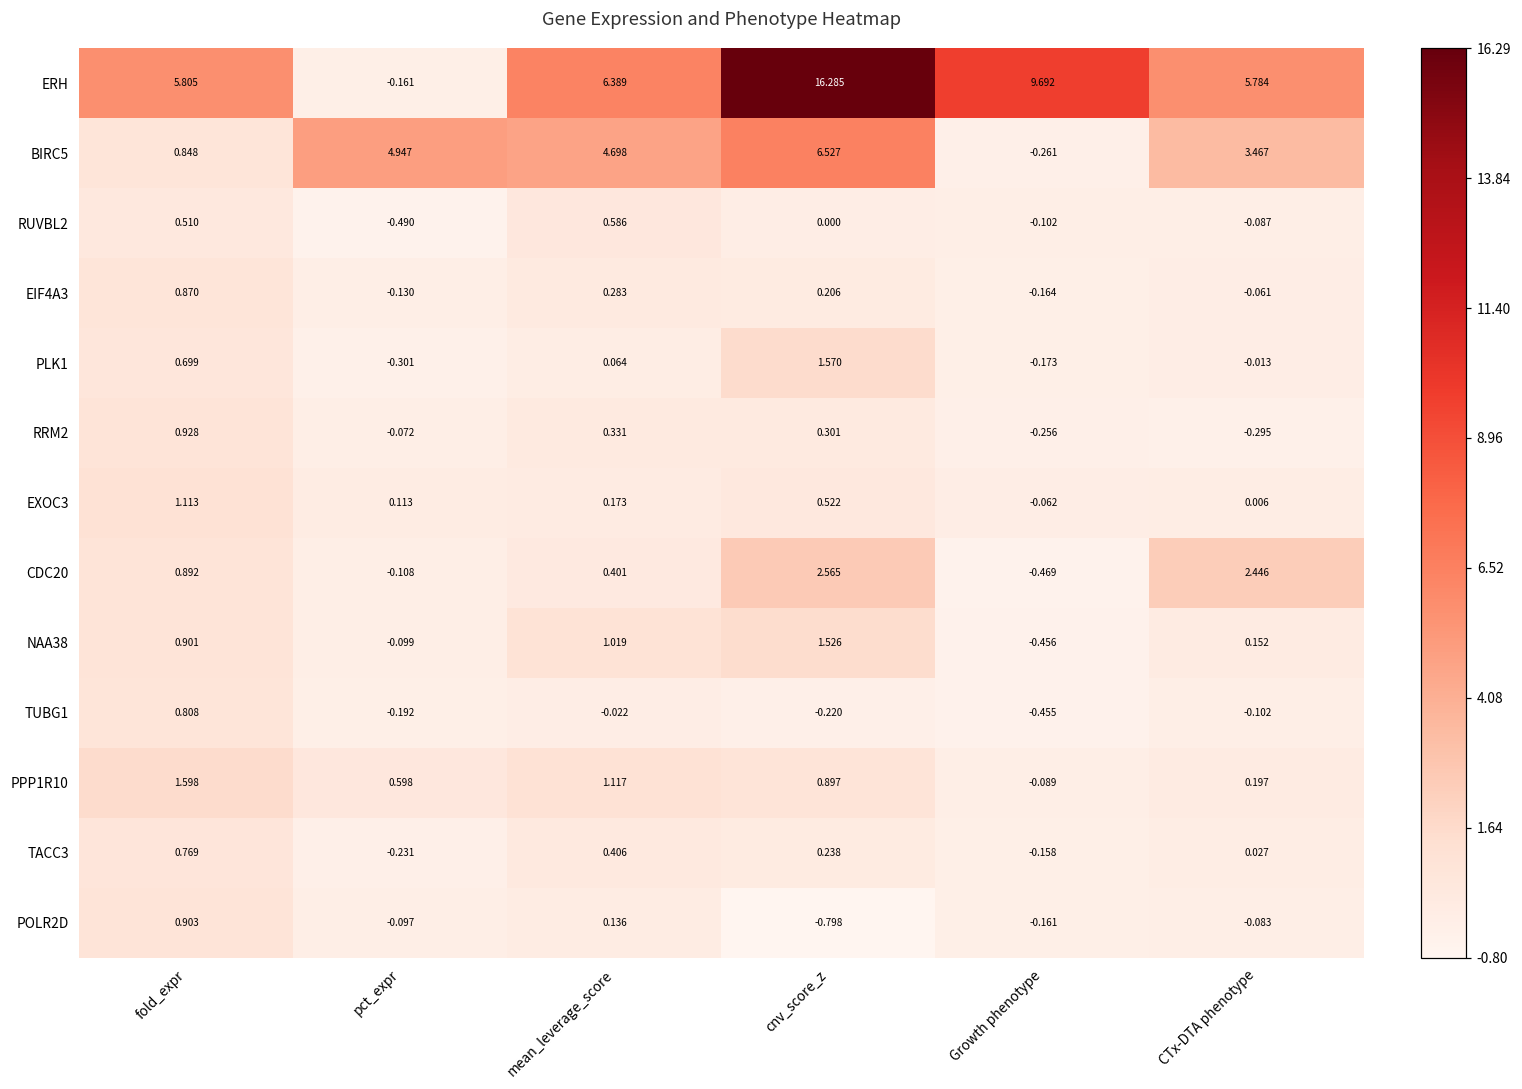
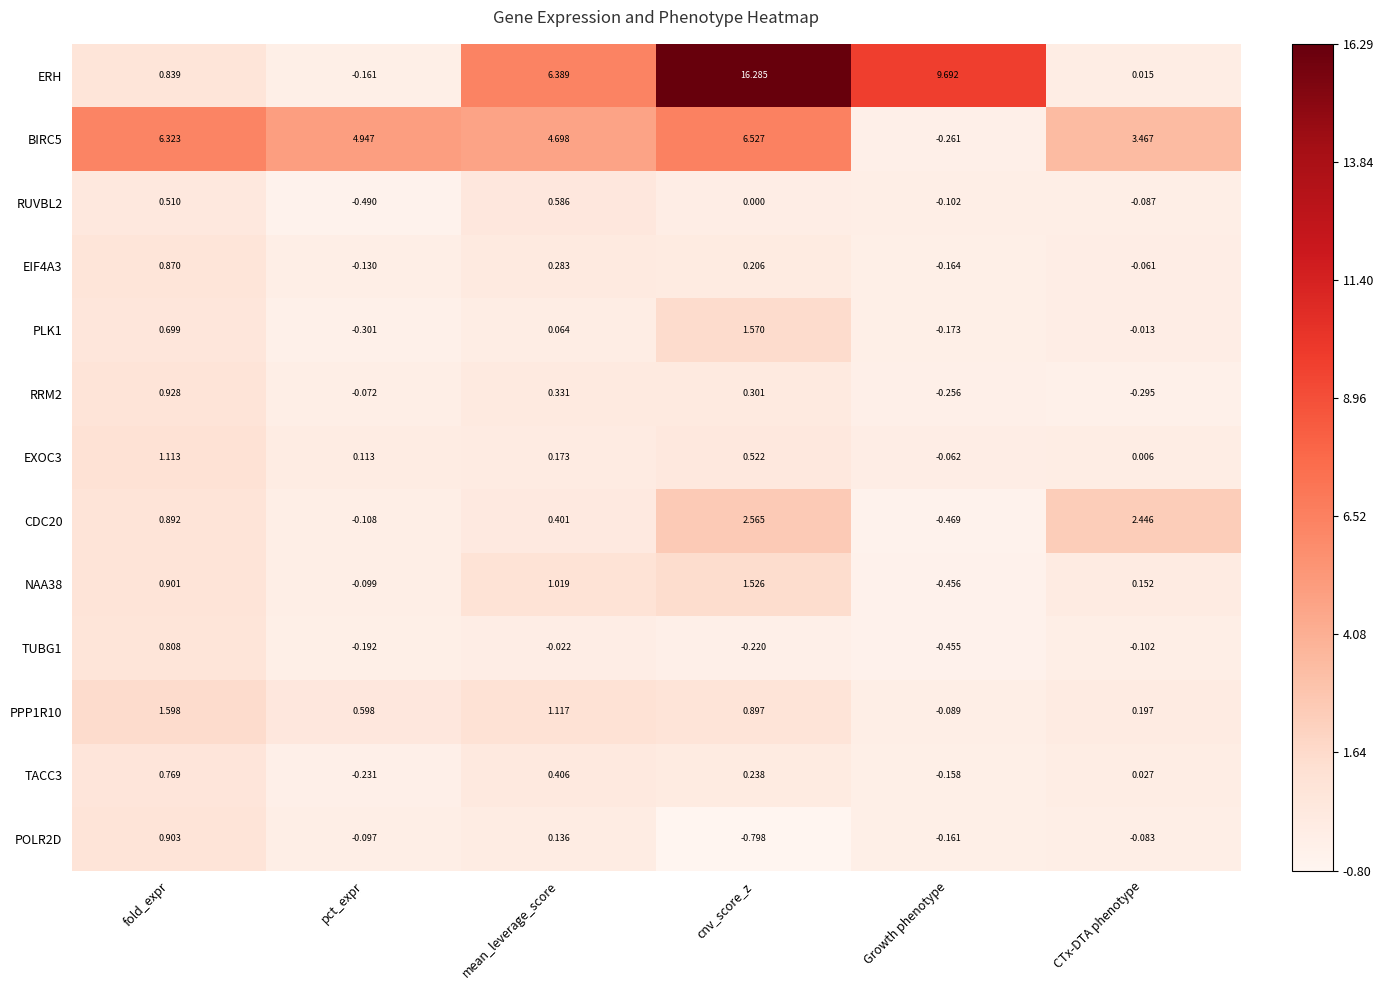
  {
    "ERH": {
-     "fold_expr": 5.805,
+     "fold_expr": 0.839,
      "pct_expr": -0.161,
      "mean_leverage_score": 6.389,
      "cnv_score_z": 16.285,
      "Growth phenotype": 9.692,
-     "CTx-DTA phenotype": 5.784
+     "CTx-DTA phenotype": 0.015
    },
    "BIRC5": {
-     "fold_expr": 0.848,
+     "fold_expr": 6.323,
      "pct_expr": 4.947,
      "mean_leverage_score": 4.698,
      "cnv_score_z": 6.527,
      "Growth phenotype": -0.261,
      "CTx-DTA phenotype": 3.467
    },
    "RUVBL2": {
      "fold_expr": 0.510,
      "pct_expr": -0.490,
      "mean_leverage_score": 0.586,
      "cnv_score_z": 0.000,
      "Growth phenotype": -0.102,
      "CTx-DTA phenotype": -0.087
    },
    "EIF4A3": {
      "fold_expr": 0.870,
      "pct_expr": -0.130,
      "mean_leverage_score": 0.283,
      "cnv_score_z": 0.206,
      "Growth phenotype": -0.164,
      "CTx-DTA phenotype": -0.061
    },
    "PLK1": {
      "fold_expr": 0.699,
      "pct_expr": -0.301,
      "mean_leverage_score": 0.064,
      "cnv_score_z": 1.570,
      "Growth phenotype": -0.173,
      "CTx-DTA phenotype": -0.013
    },
    "RRM2": {
      "fold_expr": 0.928,
      "pct_expr": -0.072,
      "mean_leverage_score": 0.331,
      "cnv_score_z": 0.301,
      "Growth phenotype": -0.256,
      "CTx-DTA phenotype": -0.295
    },
    "EXOC3": {
      "fold_expr": 1.113,
      "pct_expr": 0.113,
      "mean_leverage_score": 0.173,
      "cnv_score_z": 0.522,
      "Growth phenotype": -0.062,
      "CTx-DTA phenotype": 0.006
    },
    "CDC20": {
      "fold_expr": 0.892,
      "pct_expr": -0.108,
      "mean_leverage_score": 0.401,
      "cnv_score_z": 2.565,
      "Growth phenotype": -0.469,
      "CTx-DTA phenotype": 2.446
    },
    "NAA38": {
      "fold_expr": 0.901,
      "pct_expr": -0.099,
      "mean_leverage_score": 1.019,
      "cnv_score_z": 1.526,
      "Growth phenotype": -0.456,
      "CTx-DTA phenotype": 0.152
    },
    "TUBG1": {
      "fold_expr": 0.808,
      "pct_expr": -0.192,
      "mean_leverage_score": -0.022,
      "cnv_score_z": -0.220,
      "Growth phenotype": -0.455,
      "CTx-DTA phenotype": -0.102
    },
    "PPP1R10": {
      "fold_expr": 1.598,
      "pct_expr": 0.598,
      "mean_leverage_score": 1.117,
      "cnv_score_z": 0.897,
      "Growth phenotype": -0.089,
      "CTx-DTA phenotype": 0.197
    },
    "TACC3": {
      "fold_expr": 0.769,
      "pct_expr": -0.231,
      "mean_leverage_score": 0.406,
      "cnv_score_z": 0.238,
      "Growth phenotype": -0.158,
      "CTx-DTA phenotype": 0.027
    },
    "POLR2D": {
      "fold_expr": 0.903,
      "pct_expr": -0.097,
      "mean_leverage_score": 0.136,
      "cnv_score_z": -0.798,
      "Growth phenotype": -0.161,
      "CTx-DTA phenotype": -0.083
    }
  }
